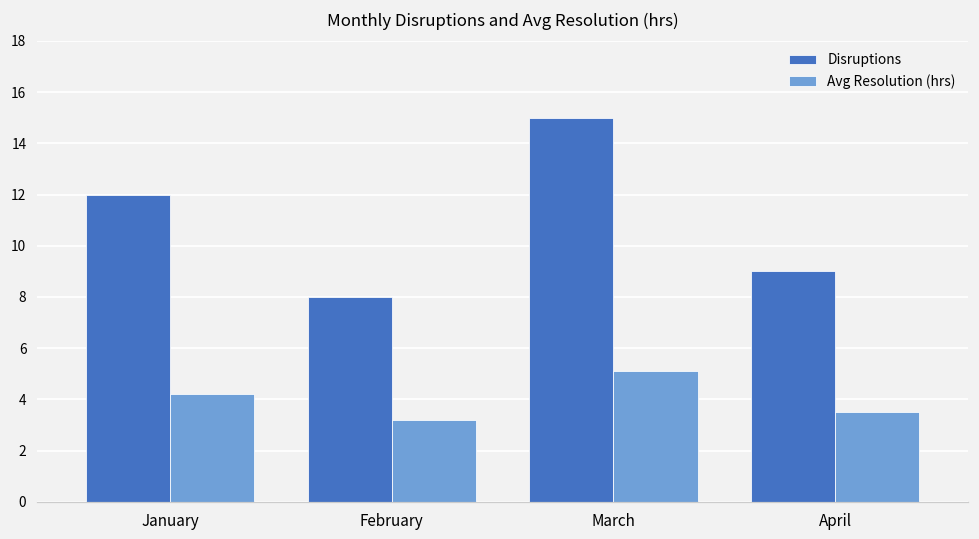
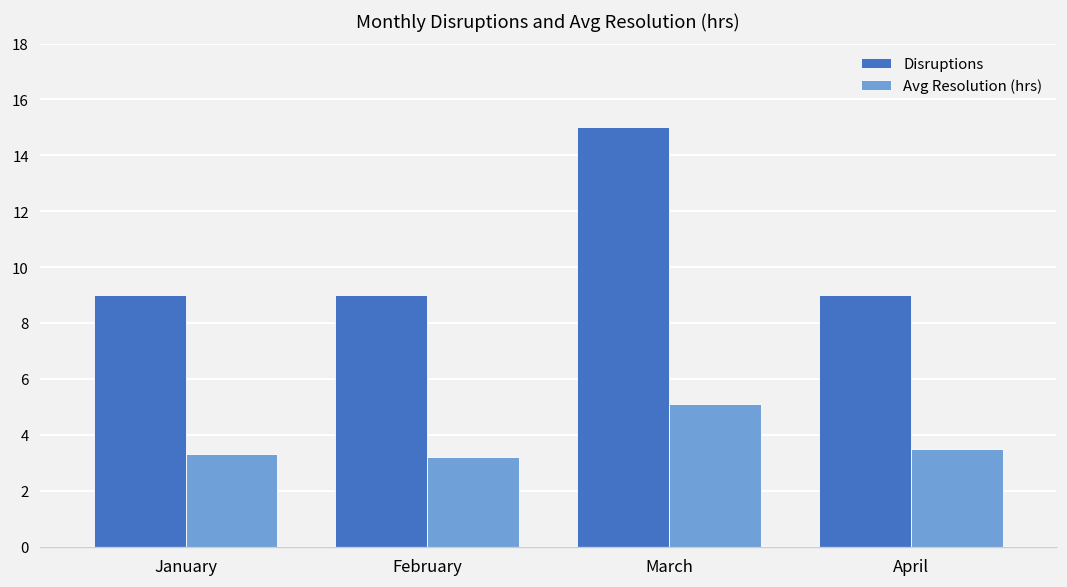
  {
    "Disruptions": {
-     "January": 12,
-     "February": 8,
+     "January": 9,
+     "February": 9,
      "March": 15,
      "April": 9
    },
    "Avg Resolution (hrs)": {
-     "January": 4.2,
+     "January": 3.3,
      "February": 3.2,
      "March": 5.1,
      "April": 3.5
    }
  }
